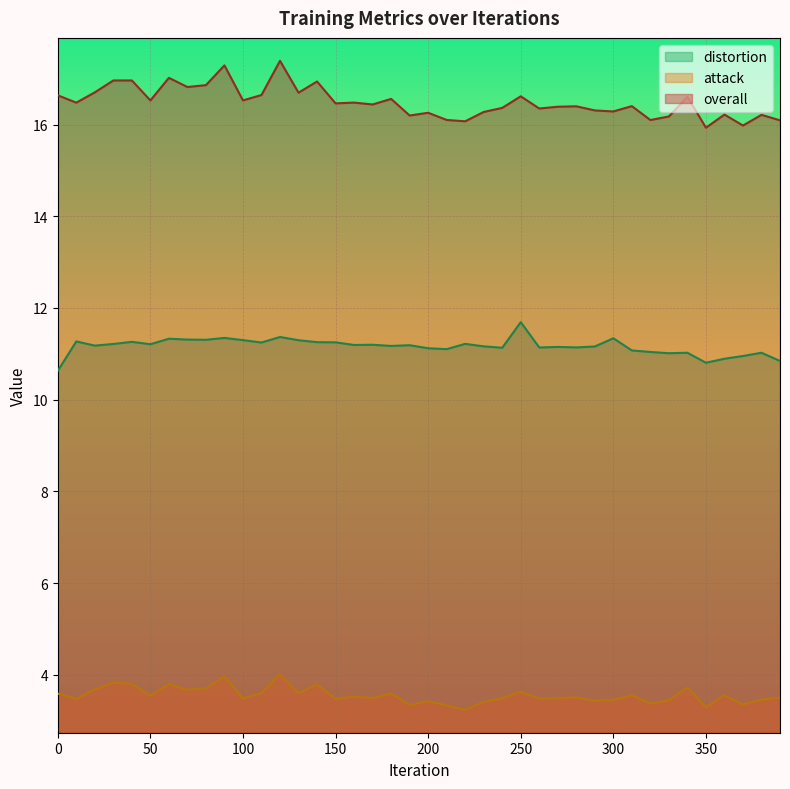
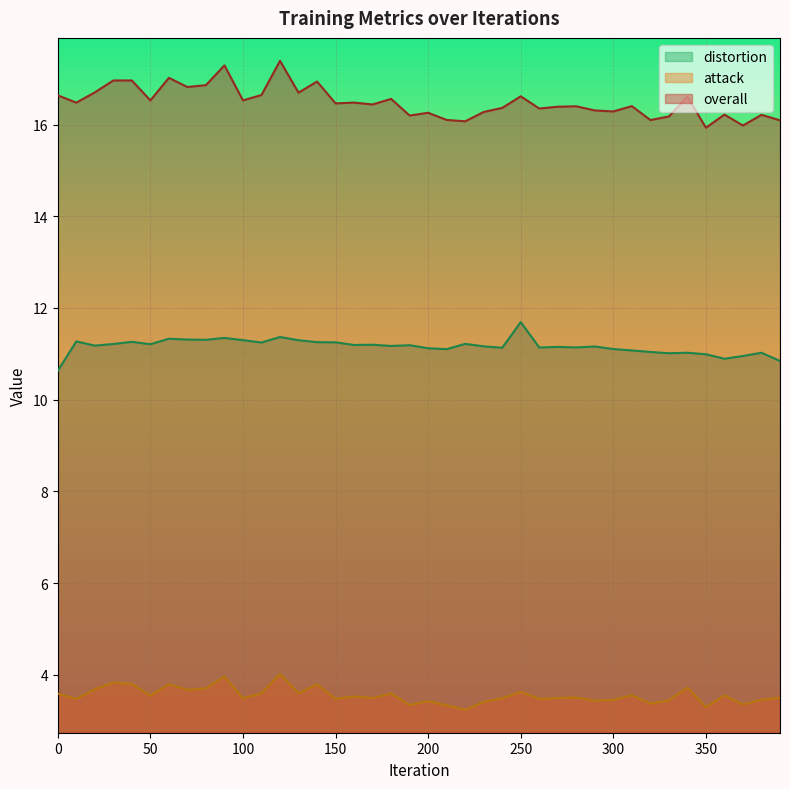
  {
    "distortion": {
      "0": 10.6,
      "50": 11.2,
      "100": 11.3,
      "150": 11.3,
      "200": 11.1,
      "250": 11.7,
-     "300": 11.3,
-     "350": 10.8
+     "300": 11.1,
+     "350": 11.0
    }
  }
